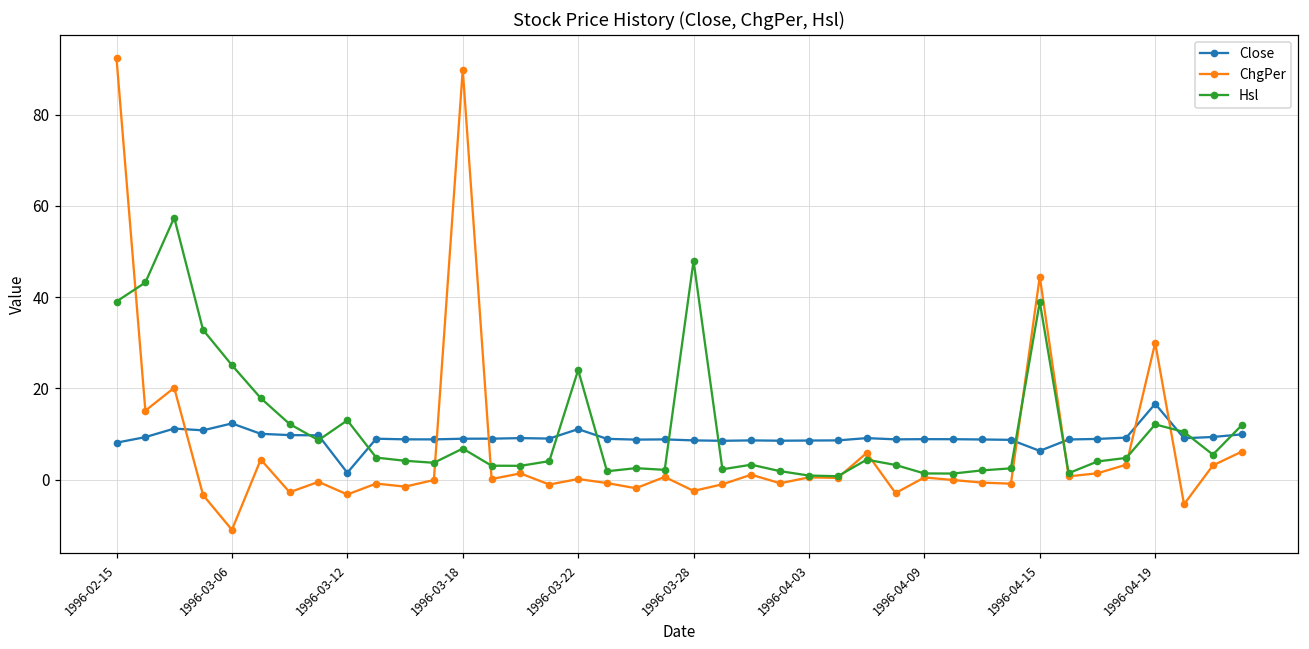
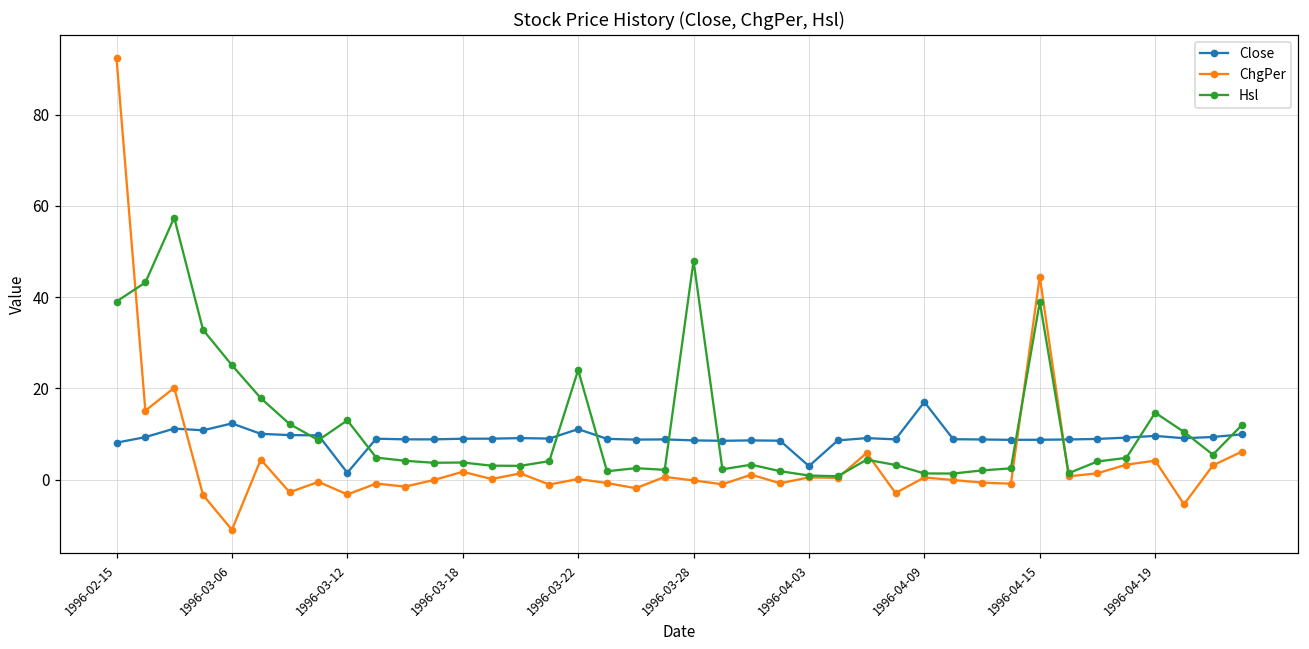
  {
    "Close": {
      "1996-02-15": 8,
      "1996-03-06": 12,
      "1996-03-12": 1,
      "1996-03-18": 9,
      "1996-03-22": 11,
      "1996-03-28": 9,
-     "1996-04-03": 9,
-     "1996-04-09": 9,
-     "1996-04-15": 6,
-     "1996-04-19": 17
+     "1996-04-03": 3,
+     "1996-04-09": 17,
+     "1996-04-15": 9,
+     "1996-04-19": 10
    },
    "ChgPer": {
      "1996-02-15": 92,
      "1996-03-06": -11,
      "1996-03-12": -3,
-     "1996-03-18": 90,
+     "1996-03-18": 2,
      "1996-03-22": 0,
-     "1996-03-28": -3,
+     "1996-03-28": 0,
      "1996-04-09": 0,
      "1996-04-15": 45,
-     "1996-04-19": 30
+     "1996-04-19": 4
    },
    "Hsl": {
      "1996-02-15": 39,
      "1996-03-06": 25,
      "1996-03-12": 13,
-     "1996-03-18": 7,
+     "1996-03-18": 4,
      "1996-03-22": 24,
      "1996-03-28": 48,
      "1996-04-09": 1,
      "1996-04-15": 39,
-     "1996-04-19": 12
+     "1996-04-19": 15
    }
  }
